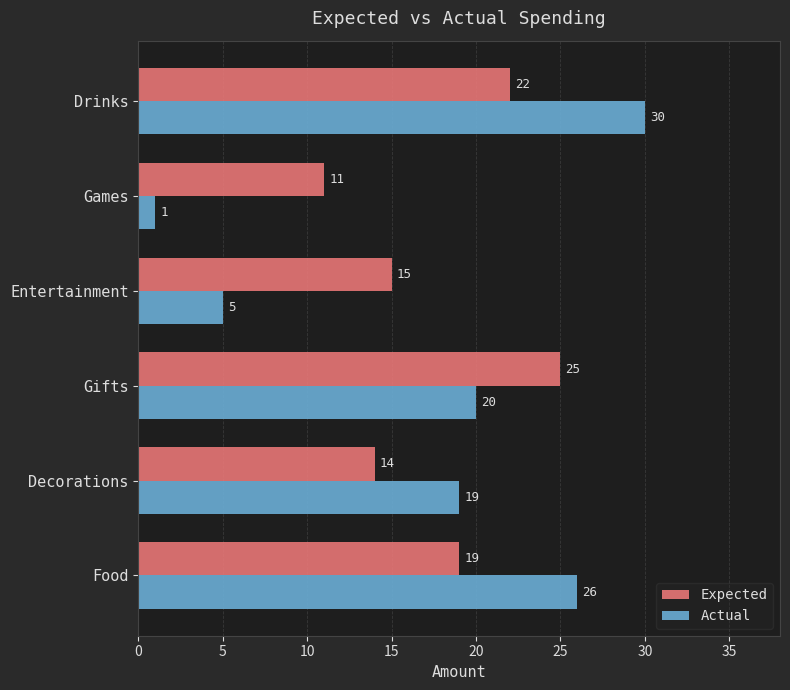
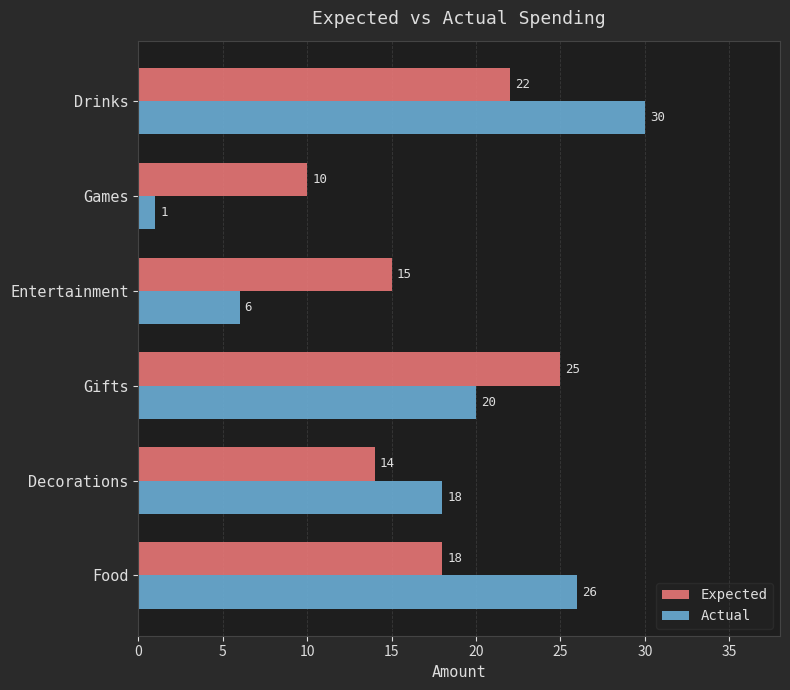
  {
    "Expected": {
      "Drinks": 22,
-     "Games": 11,
+     "Games": 10,
      "Entertainment": 15,
      "Gifts": 25,
      "Decorations": 14,
-     "Food": 19
+     "Food": 18
    },
    "Actual": {
      "Drinks": 30,
      "Games": 1,
-     "Entertainment": 5,
+     "Entertainment": 6,
      "Gifts": 20,
-     "Decorations": 19,
+     "Decorations": 18,
      "Food": 26
    }
  }
